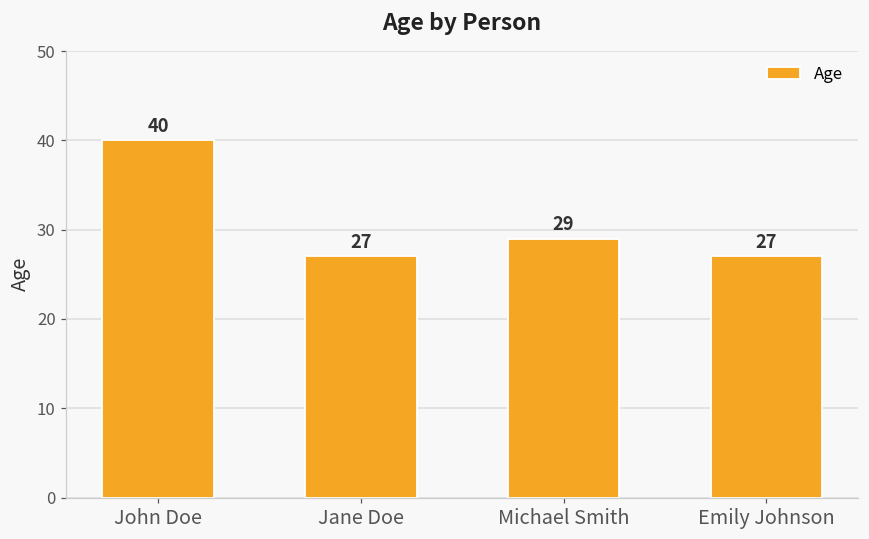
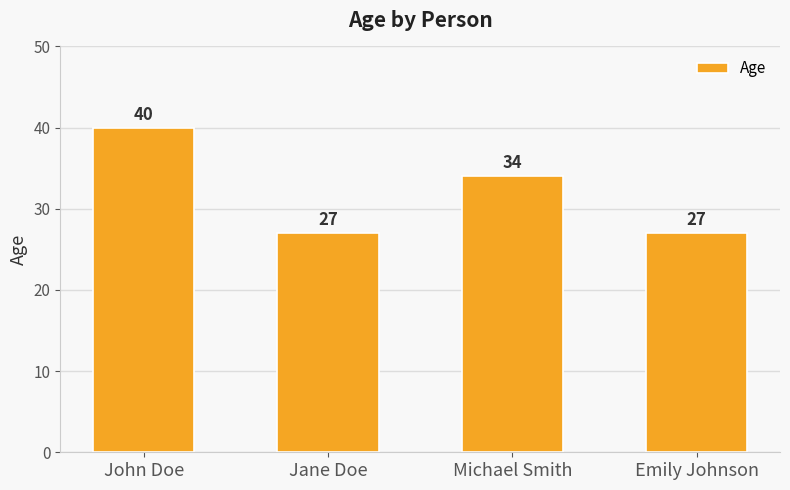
  {
    "John Doe": 40,
    "Jane Doe": 27,
-   "Michael Smith": 29,
+   "Michael Smith": 34,
    "Emily Johnson": 27
  }
